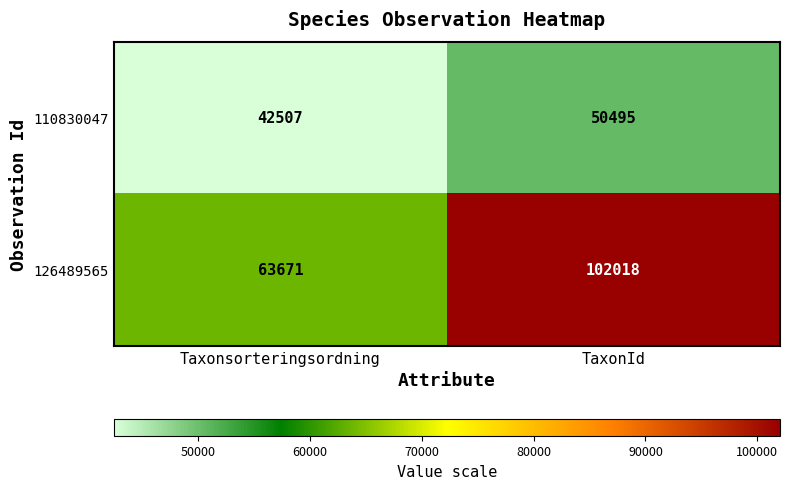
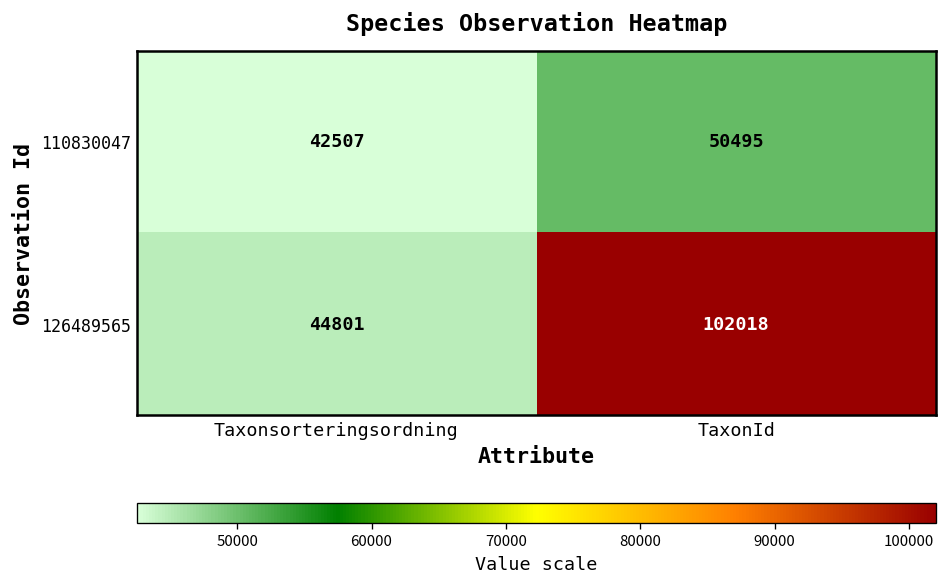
  {
    "110830047": {
      "Taxonsorteringsordning": 42507,
      "TaxonId": 50495
    },
    "126489565": {
-     "Taxonsorteringsordning": 63671,
+     "Taxonsorteringsordning": 44801,
      "TaxonId": 102018
    }
  }
